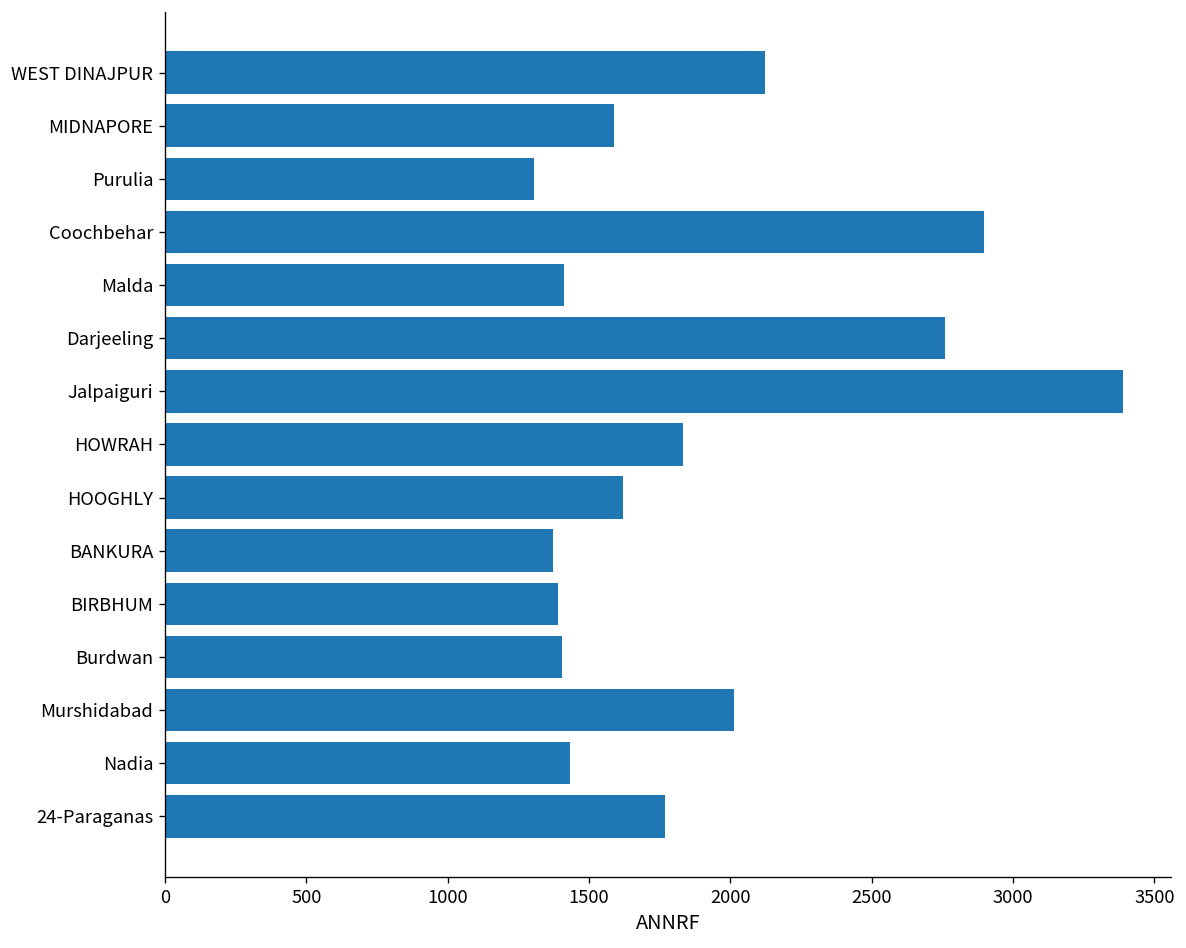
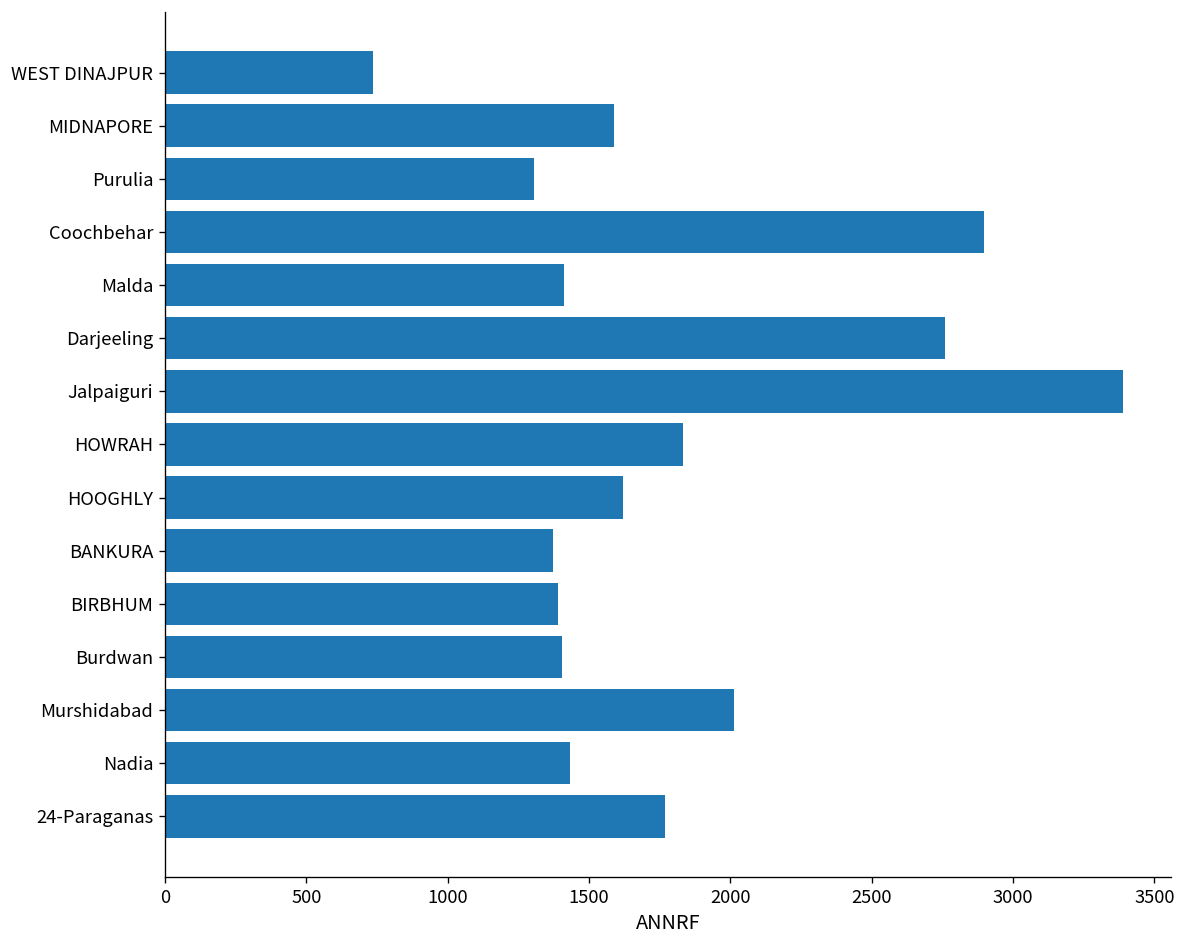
  {
-   "WEST DINAJPUR": 2120,
+   "WEST DINAJPUR": 740,
    "MIDNAPORE": 1590,
    "Purulia": 1310,
    "Coochbehar": 2900,
    "Malda": 1410,
    "Darjeeling": 2760,
    "Jalpaiguri": 3390,
    "HOWRAH": 1830,
    "HOOGHLY": 1620,
    "BANKURA": 1370,
    "BIRBHUM": 1390,
    "Burdwan": 1400,
    "Murshidabad": 2010,
    "Nadia": 1430,
    "24-Paraganas": 1770
  }
